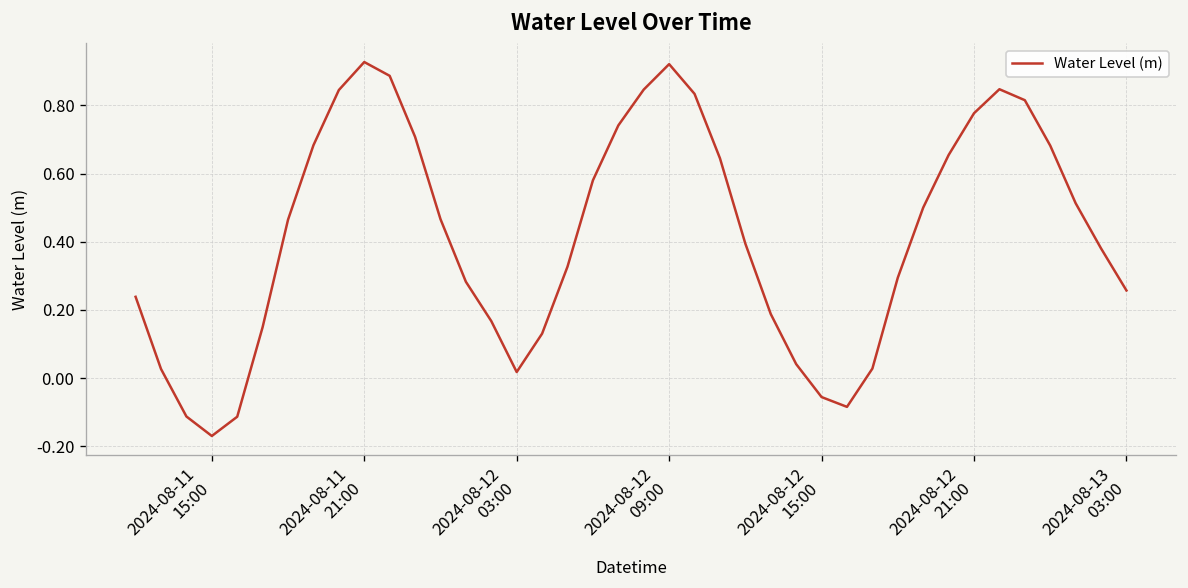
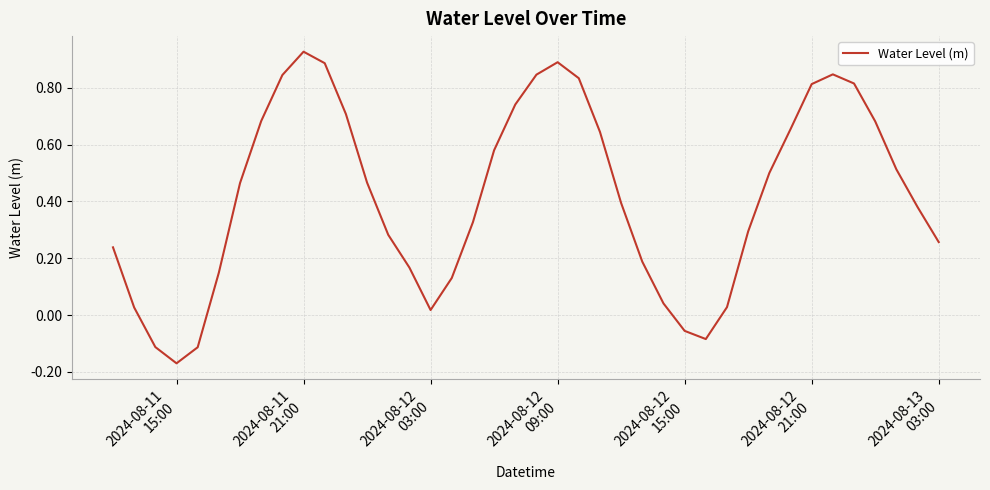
  {
    "2024-08-11 15:00": -0.17,
    "2024-08-11 21:00": 0.93,
    "2024-08-12 03:00": 0.02,
-   "2024-08-12 09:00": 0.92,
+   "2024-08-12 09:00": 0.89,
    "2024-08-12 15:00": -0.06,
-   "2024-08-12 21:00": 0.78,
+   "2024-08-12 21:00": 0.81,
    "2024-08-13 03:00": 0.26
  }
